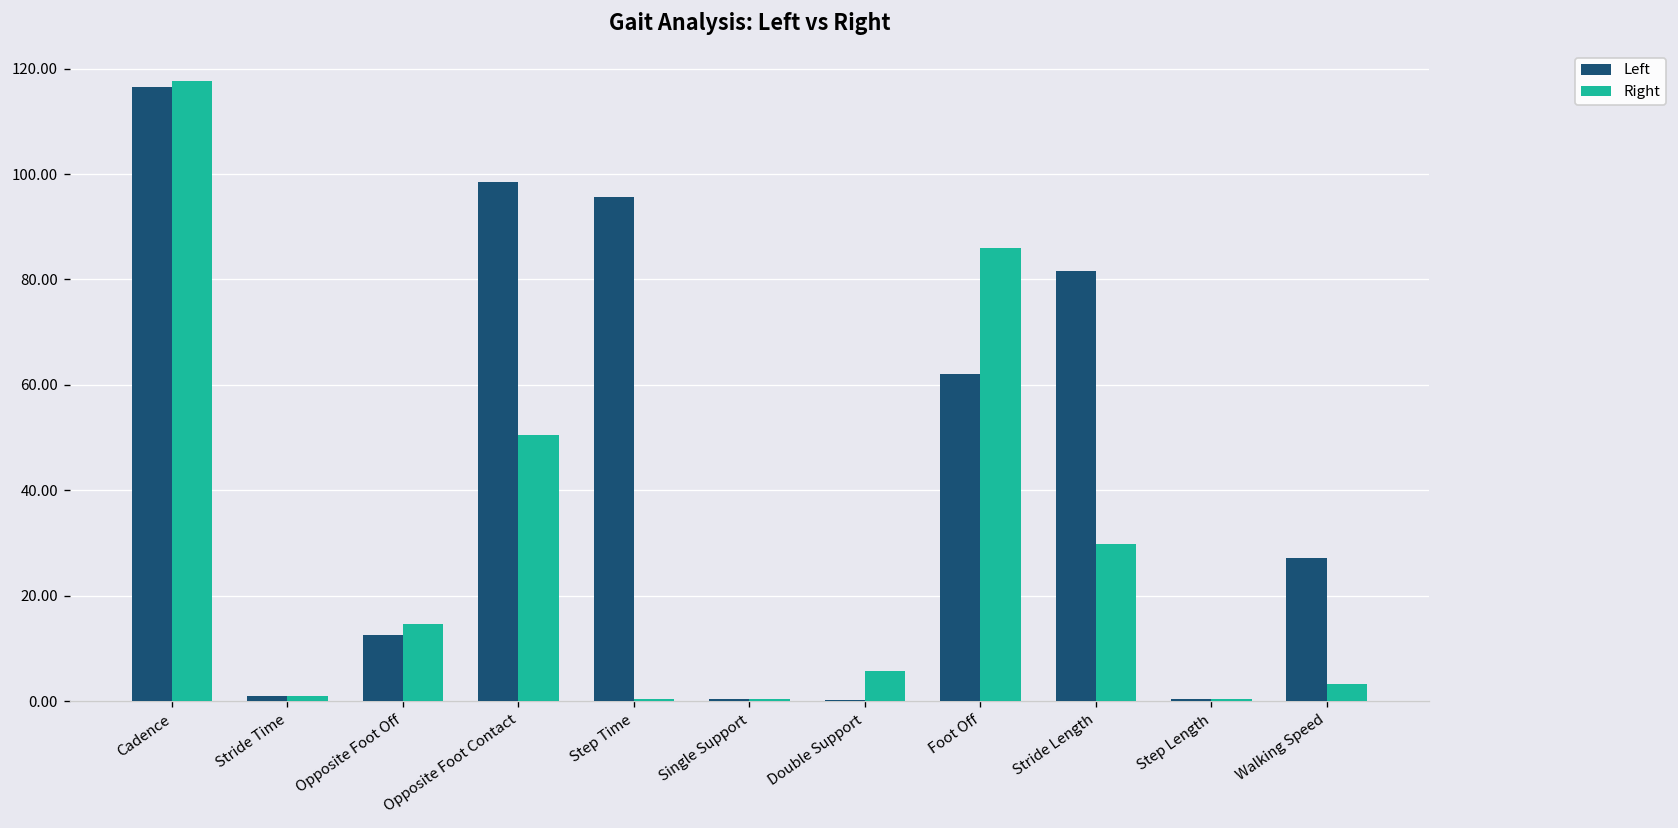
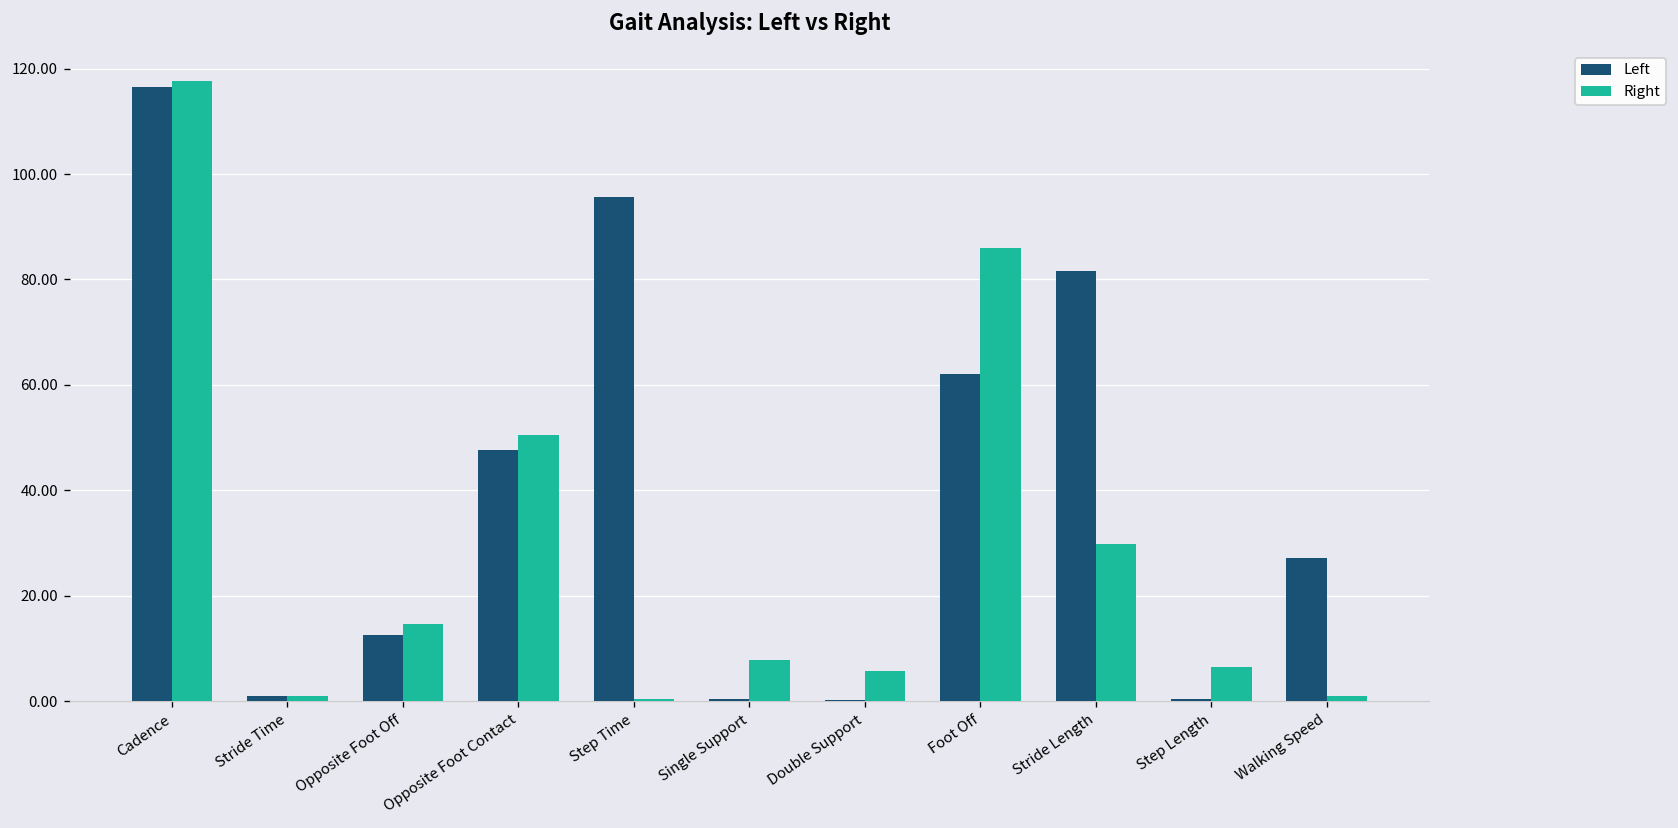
  {
    "Left": {
      "Cadence": 117,
      "Stride Time": 1,
      "Opposite Foot Off": 13,
-     "Opposite Foot Contact": 98,
+     "Opposite Foot Contact": 48,
      "Step Time": 96,
      "Foot Off": 62,
      "Stride Length": 82,
      "Walking Speed": 27
    },
    "Right": {
      "Cadence": 118,
      "Stride Time": 1,
      "Opposite Foot Off": 15,
      "Opposite Foot Contact": 51,
-     "Single Support": 0,
+     "Single Support": 8,
      "Double Support": 6,
      "Foot Off": 86,
      "Stride Length": 30,
-     "Step Length": 0,
-     "Walking Speed": 3
+     "Step Length": 6,
+     "Walking Speed": 1
    }
  }
